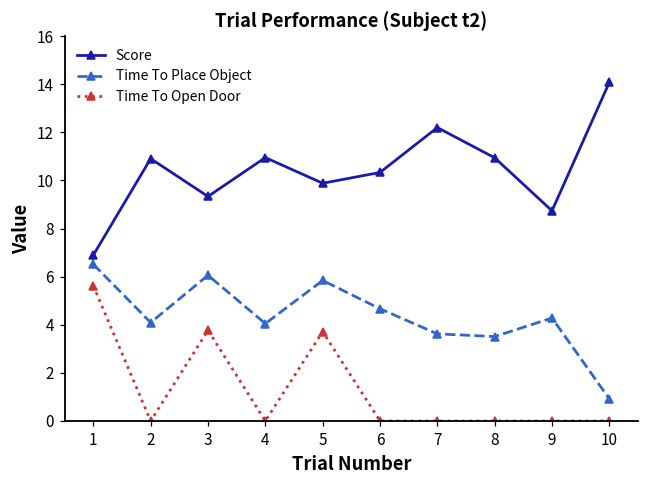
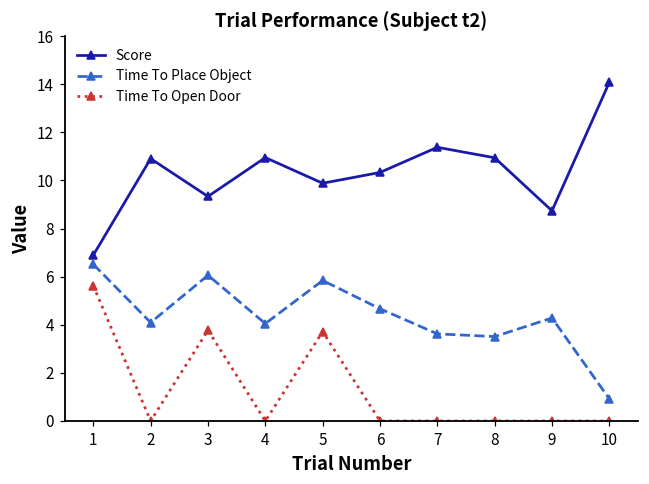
  {
    "Score": {
      "1": 6.9,
      "2": 10.9,
      "3": 9.3,
      "4": 11.0,
      "5": 9.9,
      "6": 10.3,
-     "7": 12.2,
+     "7": 11.4,
      "8": 10.9,
      "9": 8.7,
      "10": 14.1
    },
    "Time To Place Object": {
      "1": 6.5,
      "2": 4.1,
      "3": 6.1,
      "4": 4.0,
      "5": 5.8,
      "6": 4.7,
      "7": 3.6,
      "8": 3.5,
      "9": 4.3,
      "10": 0.9
    },
    "Time To Open Door": {
      "1": 5.6,
      "2": 0.0,
      "3": 3.8,
      "4": 0.0,
      "5": 3.7,
      "6": 0.0,
      "7": 0.0,
      "8": 0.0,
      "9": 0.0,
      "10": 0.0
    }
  }
